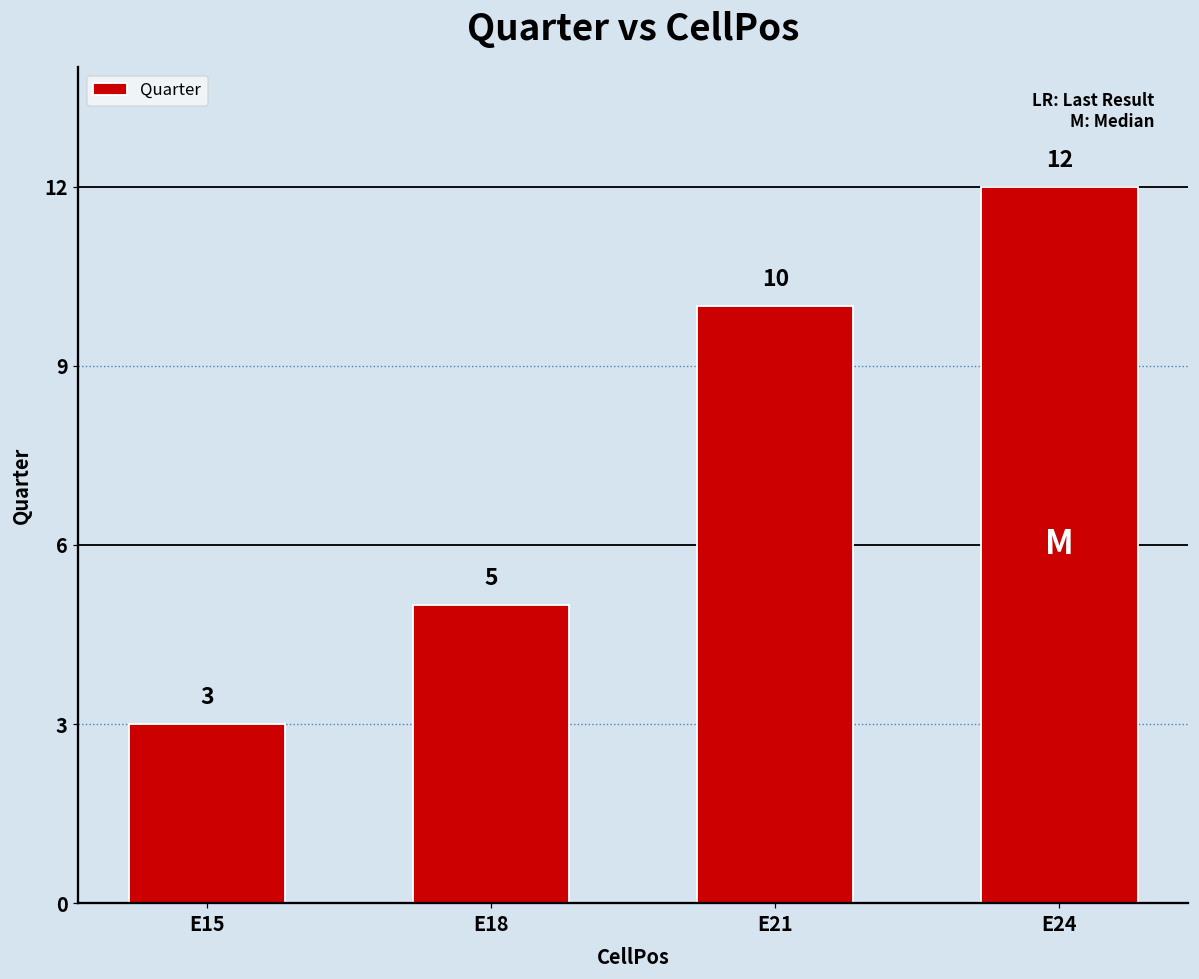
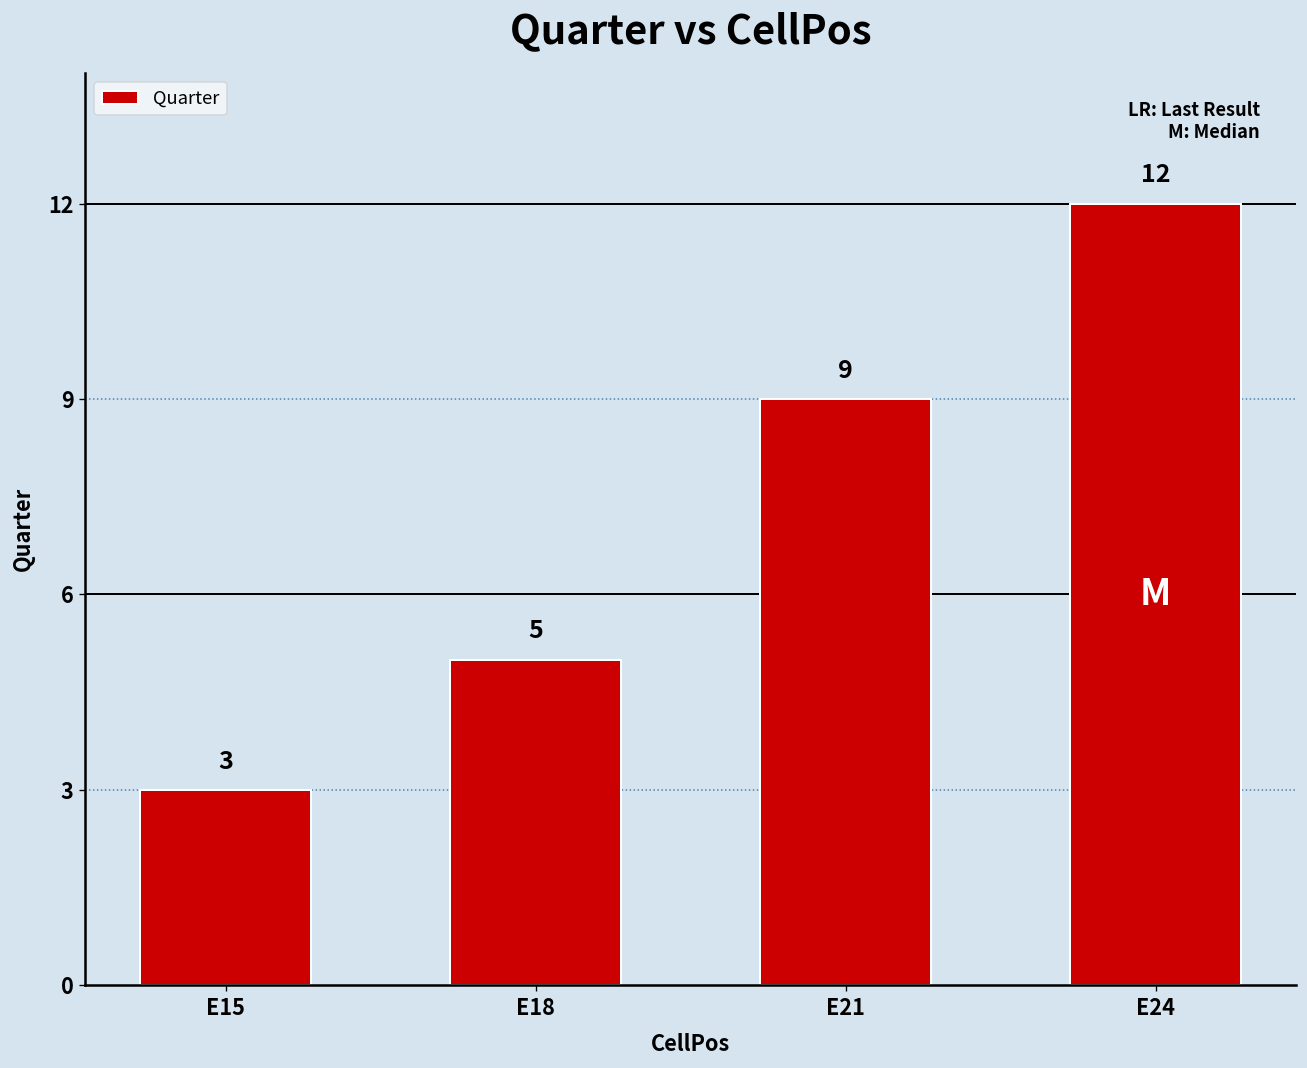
  {
    "E15": 3,
    "E18": 5,
-   "E21": 10,
+   "E21": 9,
    "E24": 12
  }
